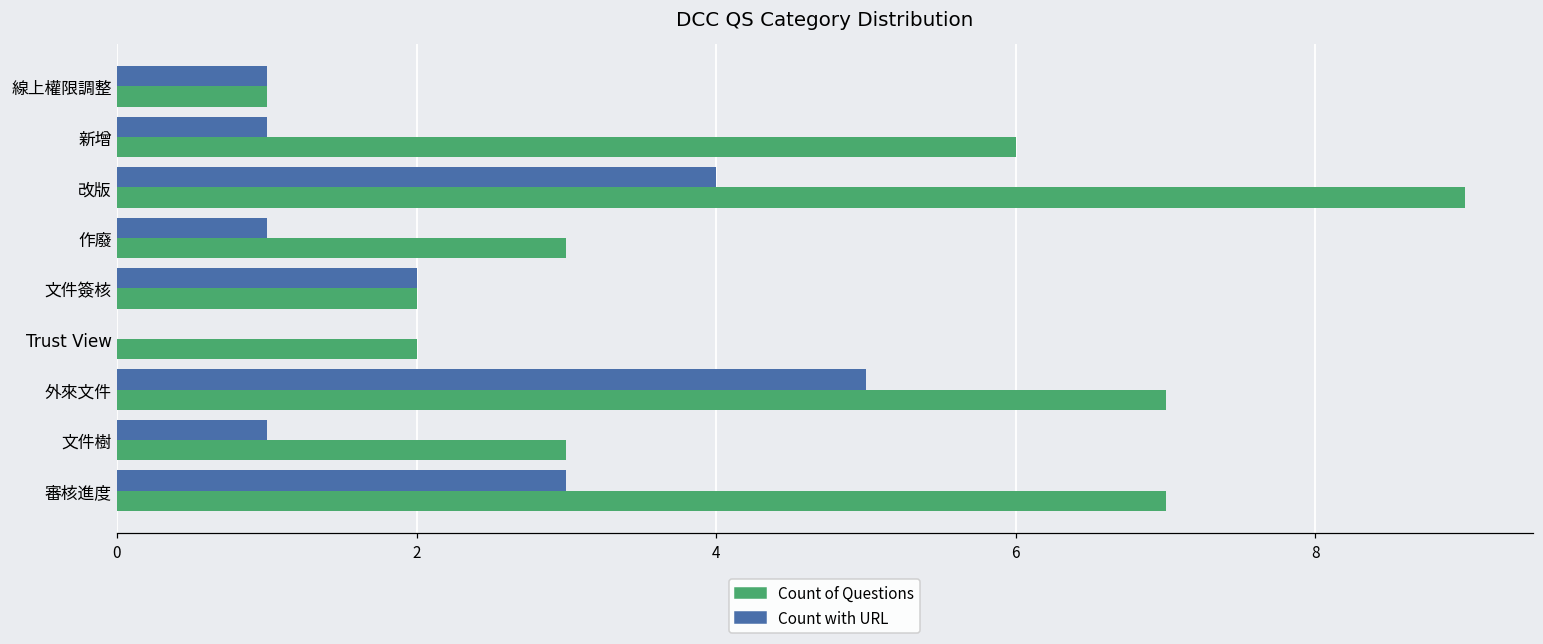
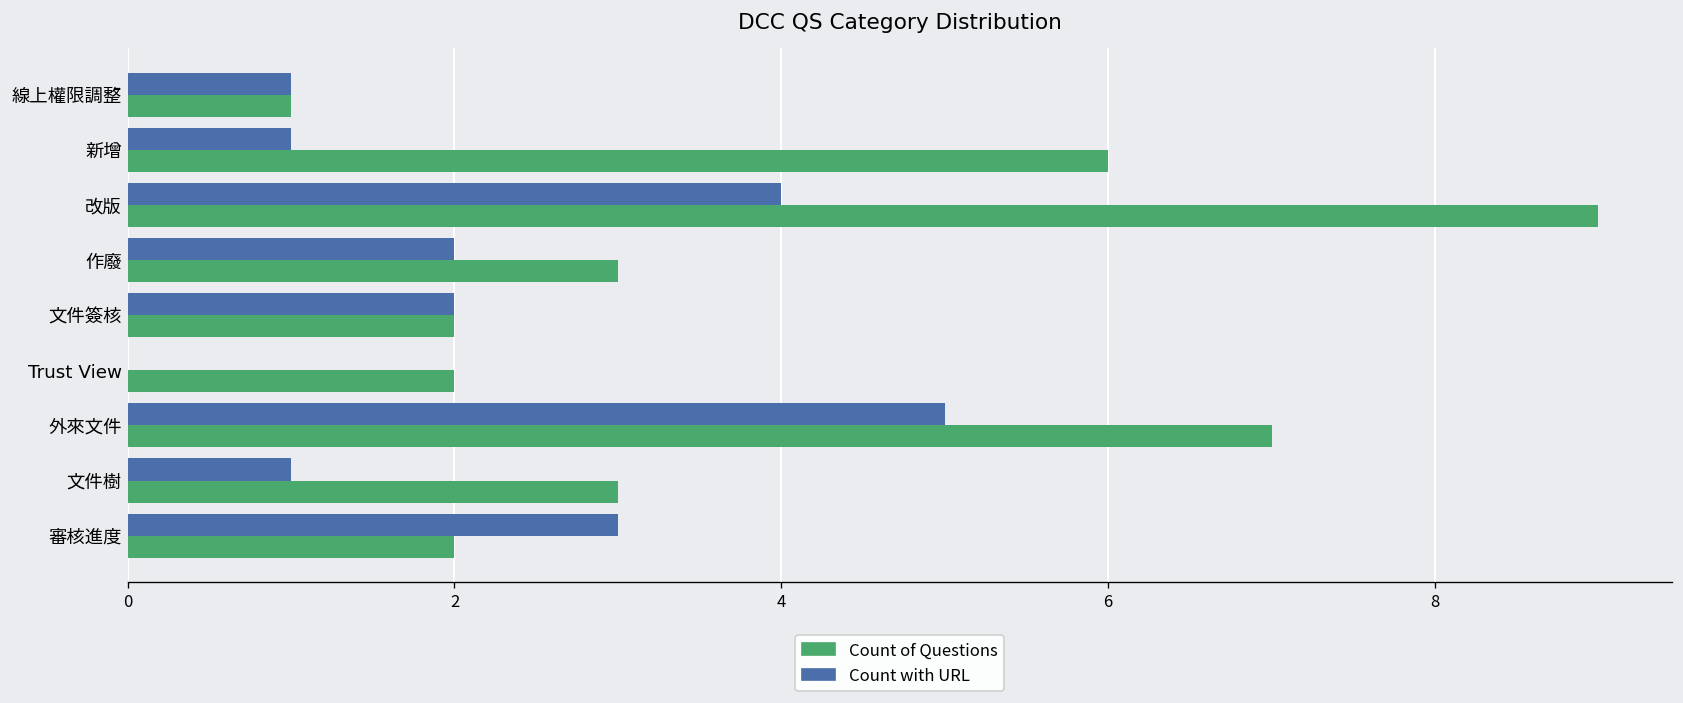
  {
    "Count of Questions": {
      "線上權限調整": 1,
      "新增": 6,
      "改版": 9,
      "作廢": 3,
      "文件簽核": 2,
      "Trust View": 2,
      "外來文件": 7,
      "文件樹": 3,
-     "審核進度": 7
+     "審核進度": 2
    },
    "Count with URL": {
      "線上權限調整": 1,
      "新增": 1,
      "改版": 4,
-     "作廢": 1,
+     "作廢": 2,
      "文件簽核": 2,
      "Trust View": 0,
      "外來文件": 5,
      "文件樹": 1,
      "審核進度": 3
    }
  }
